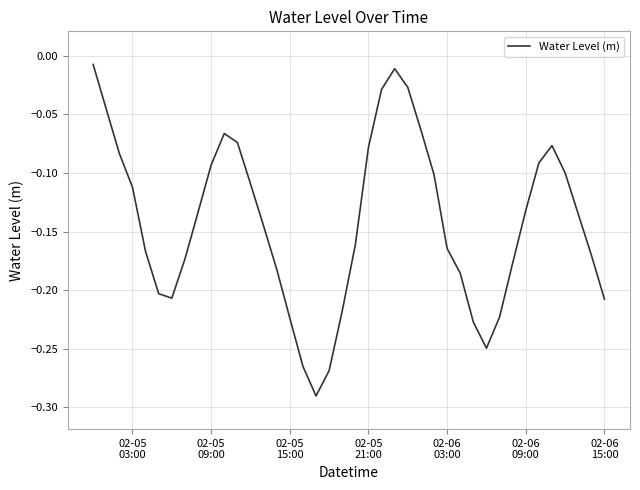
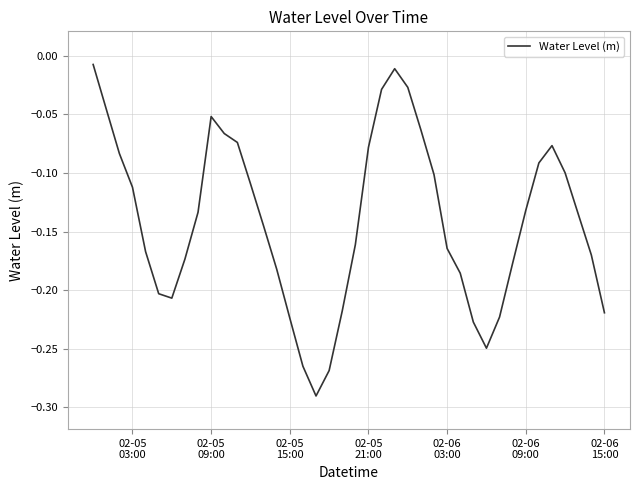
  {
    "02-05 03:00": -0.112,
-   "02-05 09:00": -0.093,
+   "02-05 09:00": -0.052,
    "02-05 15:00": -0.224,
    "02-05 21:00": -0.078,
    "02-06 03:00": -0.164,
    "02-06 09:00": -0.132,
-   "02-06 15:00": -0.208
+   "02-06 15:00": -0.219
  }
